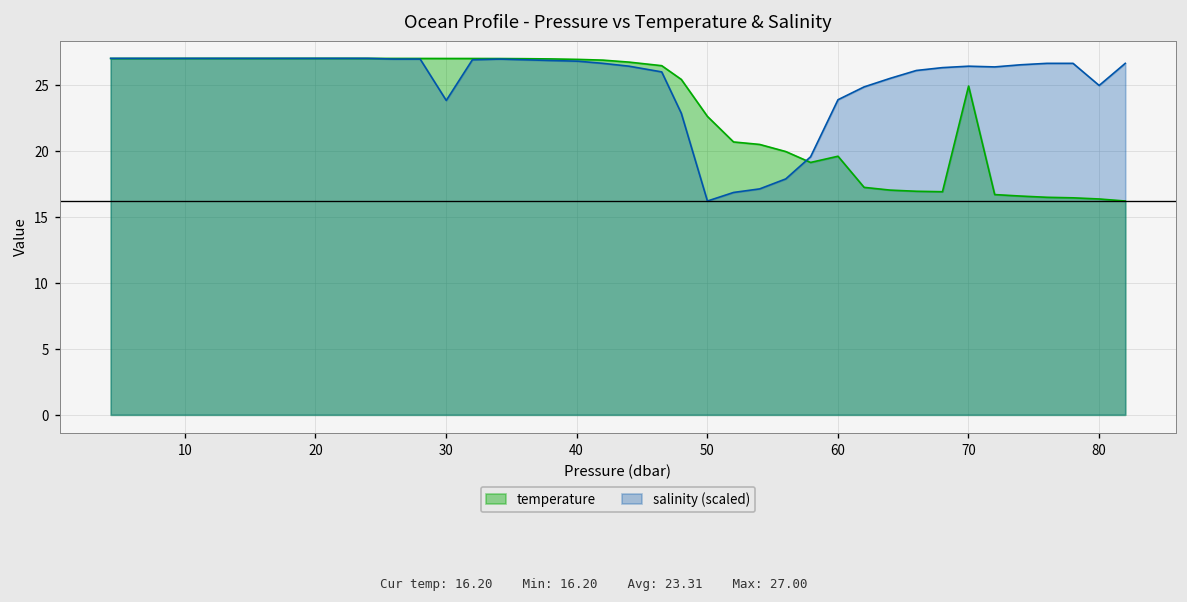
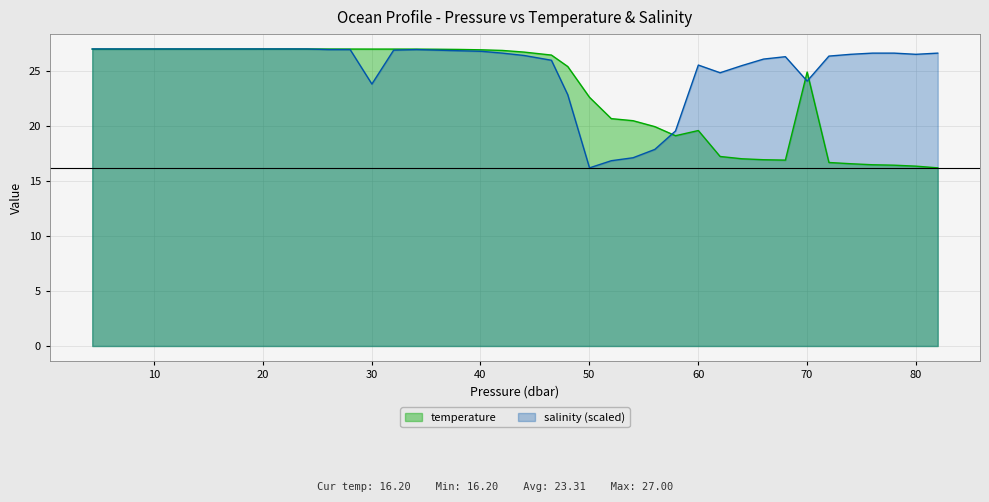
  {
    "temperature": {
      "30": 27.0,
      "50": 22.6,
      "60": 19.6,
      "70": 24.9,
      "80": 16.4
    },
    "salinity (scaled)": {
      "30": 23.8,
      "50": 16.2,
-     "60": 23.9,
-     "70": 26.4,
-     "80": 24.9
+     "60": 25.5,
+     "70": 24.1,
+     "80": 26.5
    }
  }
